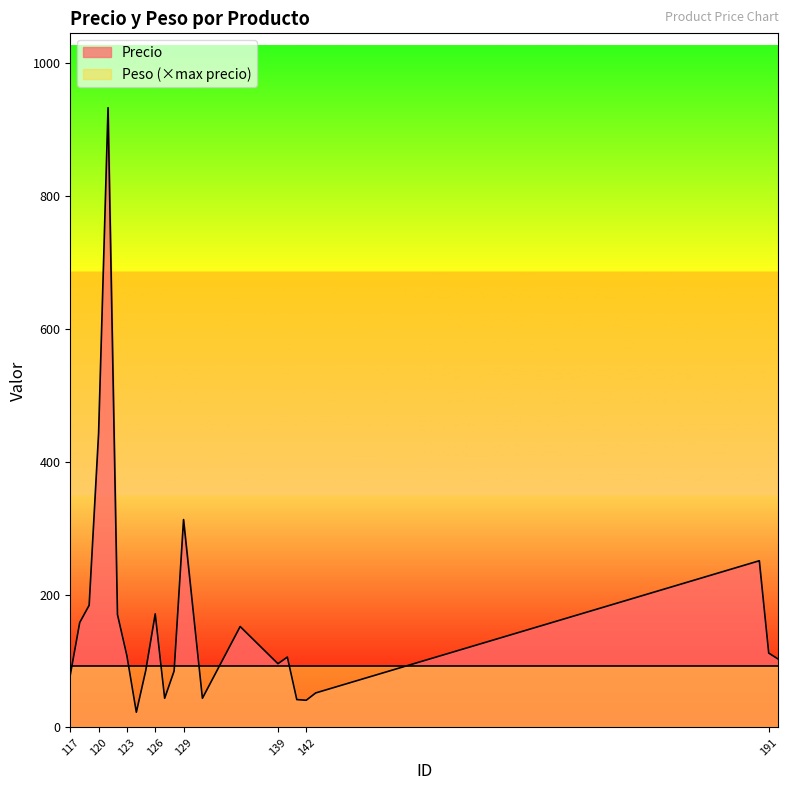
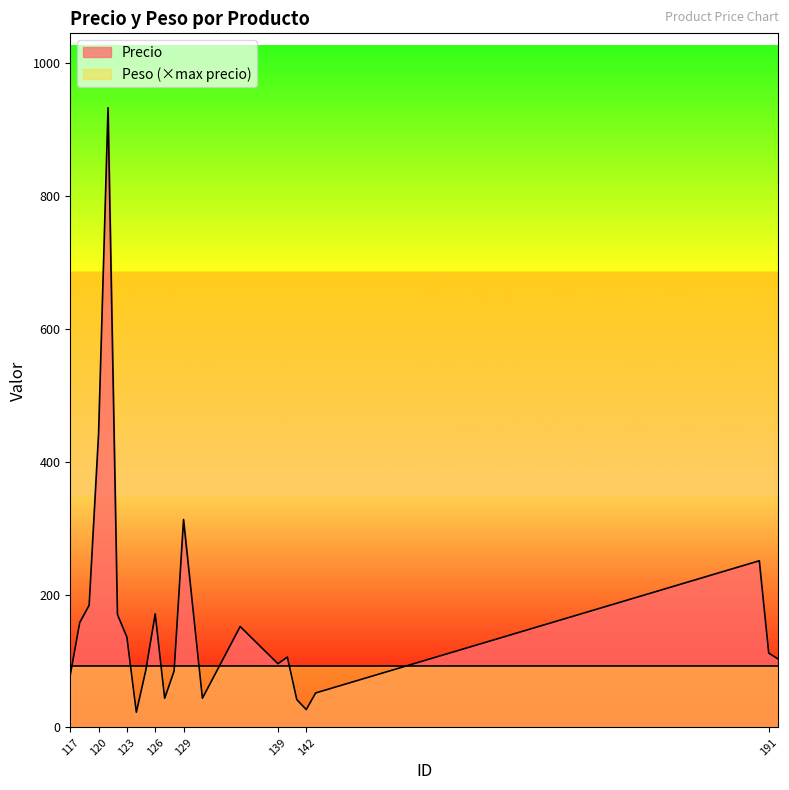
  {
    "Precio": {
      "117": 80,
      "120": 440,
-     "123": 110,
+     "123": 140,
      "126": 170,
      "129": 310,
-     "142": 40,
+     "142": 30,
      "191": 110
    },
    "Peso (×max precio)": {
      "117": 90,
      "120": 90,
      "123": 90,
      "126": 90,
      "129": 90,
      "142": 90,
      "191": 90
    }
  }
